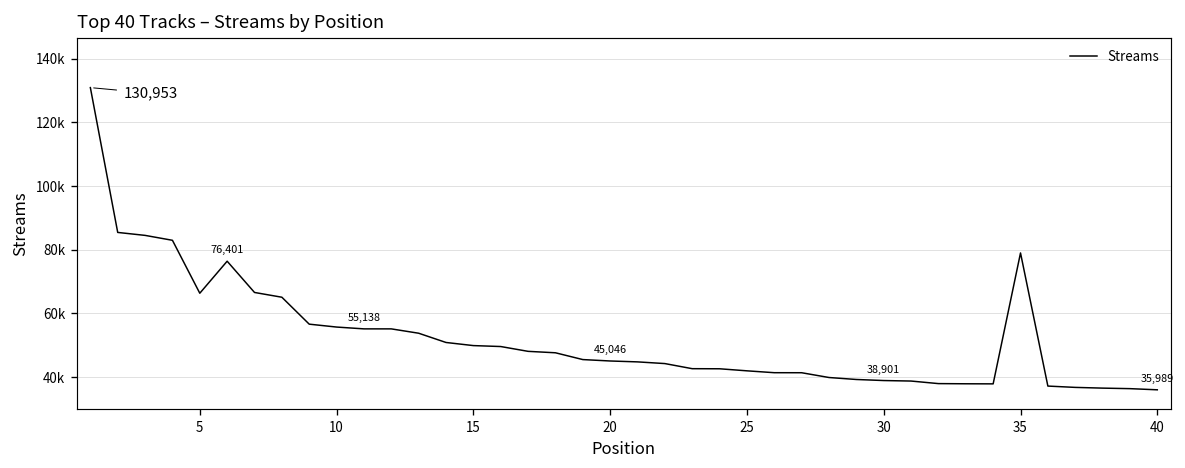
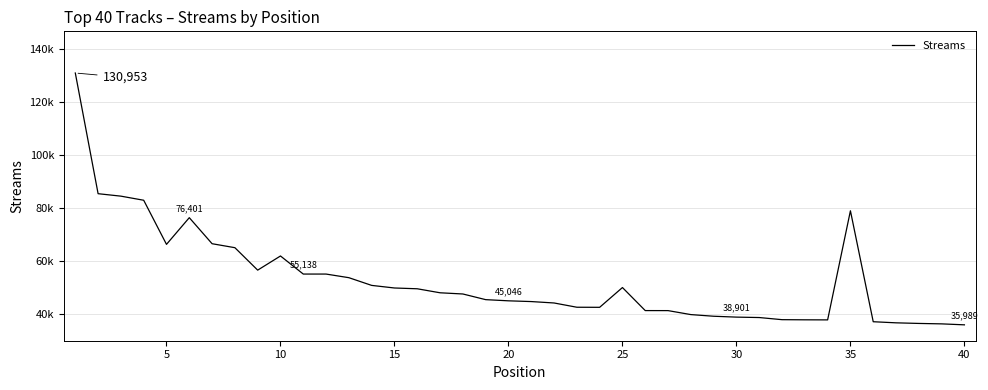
  {
    "5": 66000,
-   "10": 56000,
+   "10": 62000,
    "15": 50000,
-   "25": 42000,
+   "25": 50000,
    "35": 79000
  }
